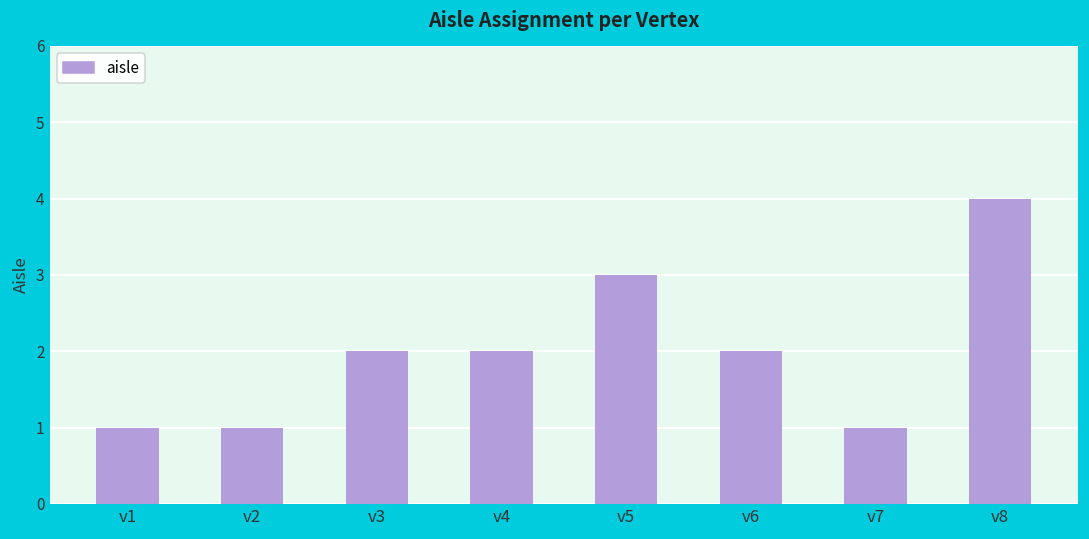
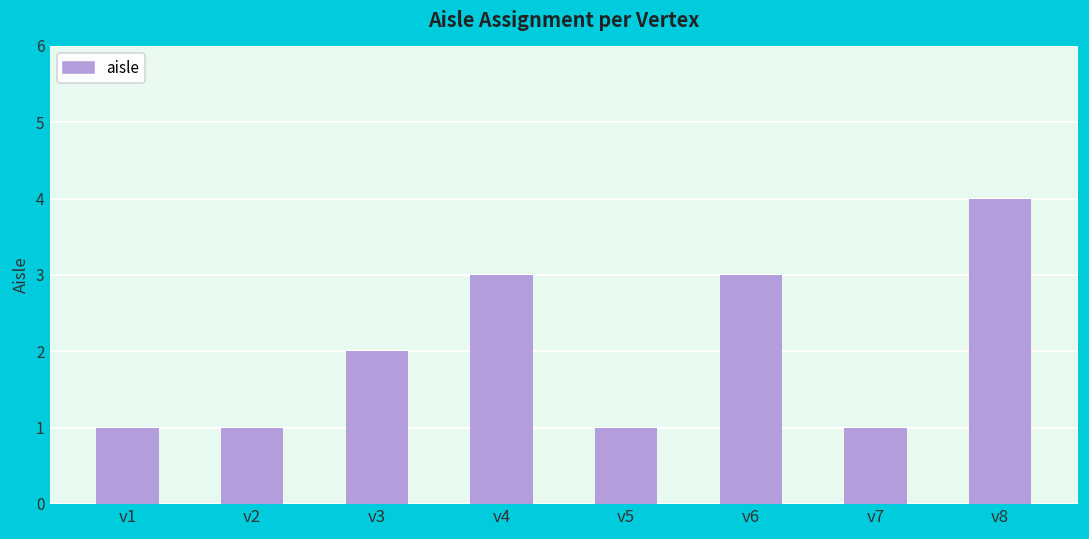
  {
    "v1": 1,
    "v2": 1,
    "v3": 2,
-   "v4": 2,
-   "v5": 3,
-   "v6": 2,
+   "v4": 3,
+   "v5": 1,
+   "v6": 3,
    "v7": 1,
    "v8": 4
  }
